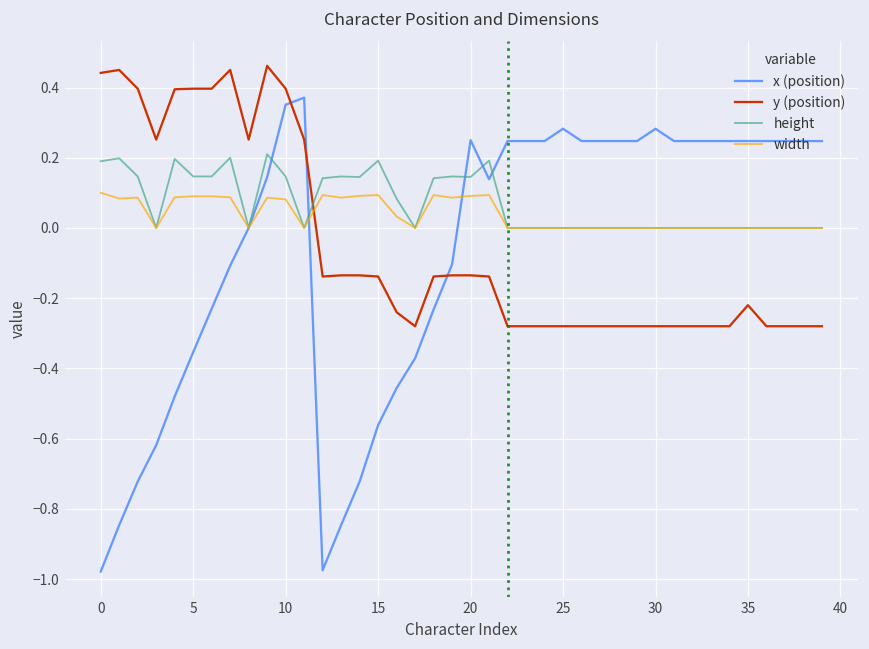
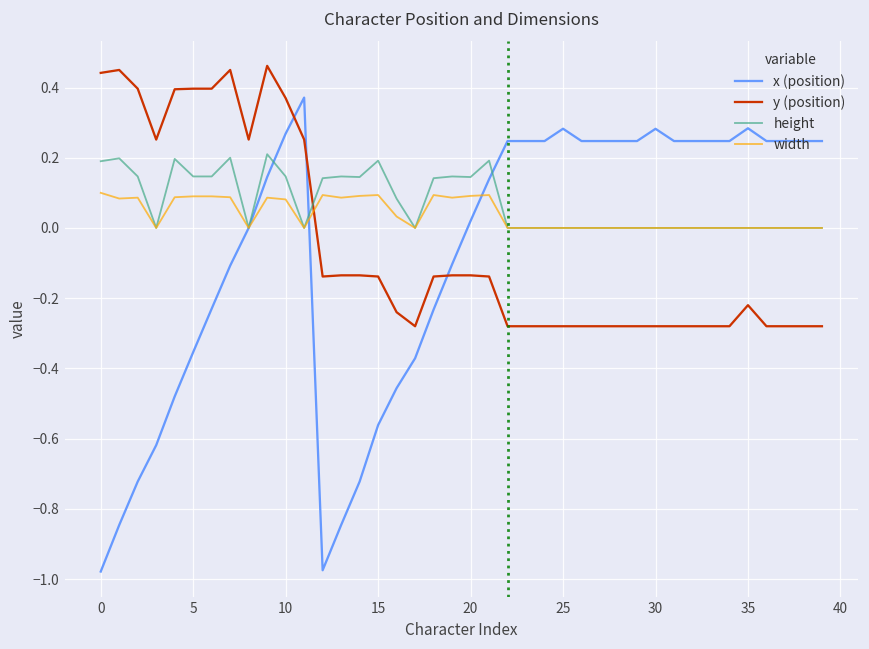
  {
    "x (position)": {
      "0": -0.98,
      "5": -0.35,
-     "10": 0.35,
+     "10": 0.27,
      "15": -0.56,
-     "20": 0.25,
+     "20": 0.02,
      "25": 0.28,
      "30": 0.28,
-     "35": 0.25
+     "35": 0.28
    },
    "y (position)": {
      "0": 0.44,
      "5": 0.40,
-     "10": 0.40,
+     "10": 0.37,
      "15": -0.14,
      "20": -0.14,
      "25": -0.28,
      "30": -0.28,
      "35": -0.22
    },
    "height": {
      "0": 0.19,
      "5": 0.15,
      "10": 0.15,
      "15": 0.19,
      "20": 0.15
    },
    "width": {
      "0": 0.10,
      "5": 0.09,
      "10": 0.08,
      "15": 0.09,
      "20": 0.09
    }
  }
